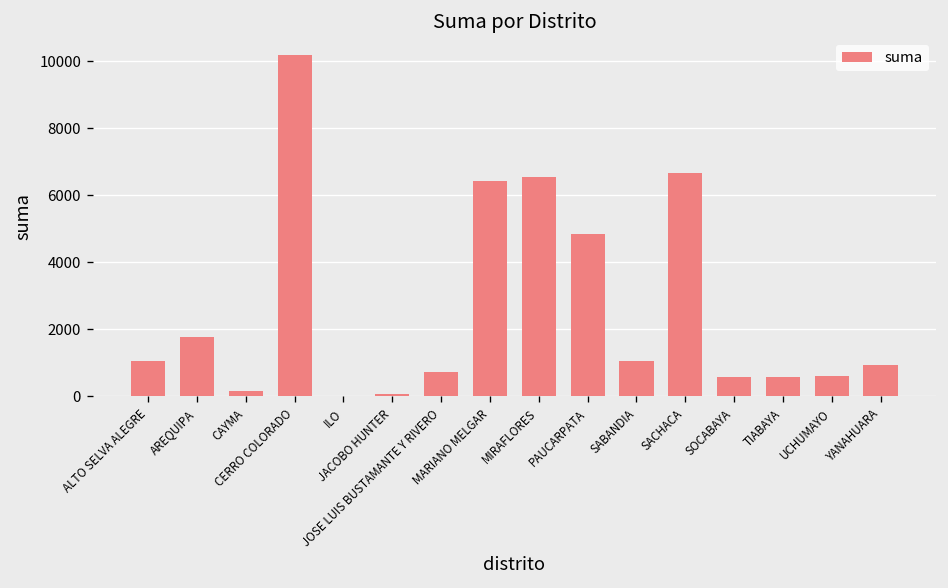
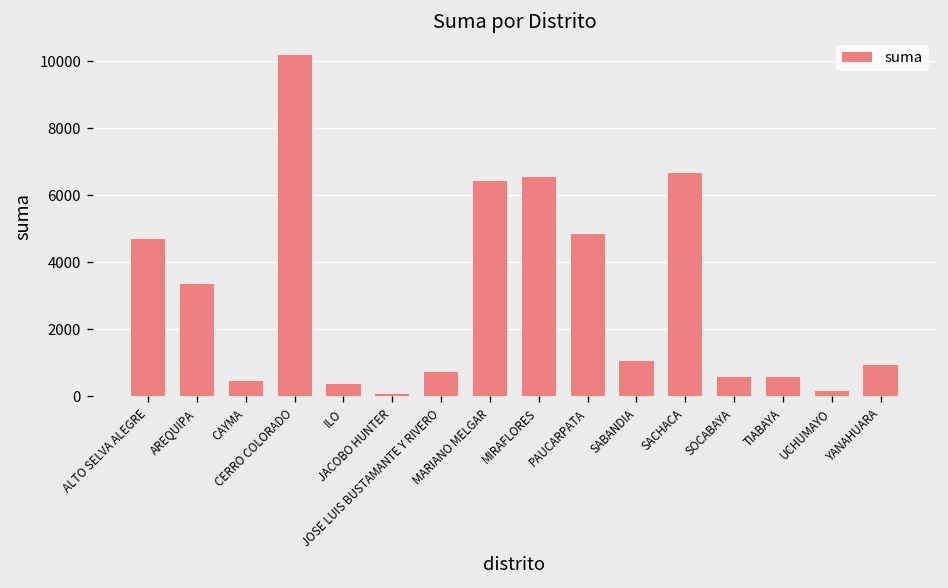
  {
-   "ALTO SELVA ALEGRE": 1000,
-   "AREQUIPA": 1800,
-   "CAYMA": 200,
+   "ALTO SELVA ALEGRE": 4700,
+   "AREQUIPA": 3300,
+   "CAYMA": 500,
    "CERRO COLORADO": 10200,
-   "ILO": 0,
+   "ILO": 400,
    "JOSE LUIS BUSTAMANTE Y RIVERO": 700,
    "MARIANO MELGAR": 6400,
    "MIRAFLORES": 6500,
    "PAUCARPATA": 4800,
    "SABANDIA": 1000,
    "SACHACA": 6700,
    "SOCABAYA": 600,
    "TIABAYA": 600,
-   "UCHUMAYO": 600,
+   "UCHUMAYO": 100,
    "YANAHUARA": 900
  }
